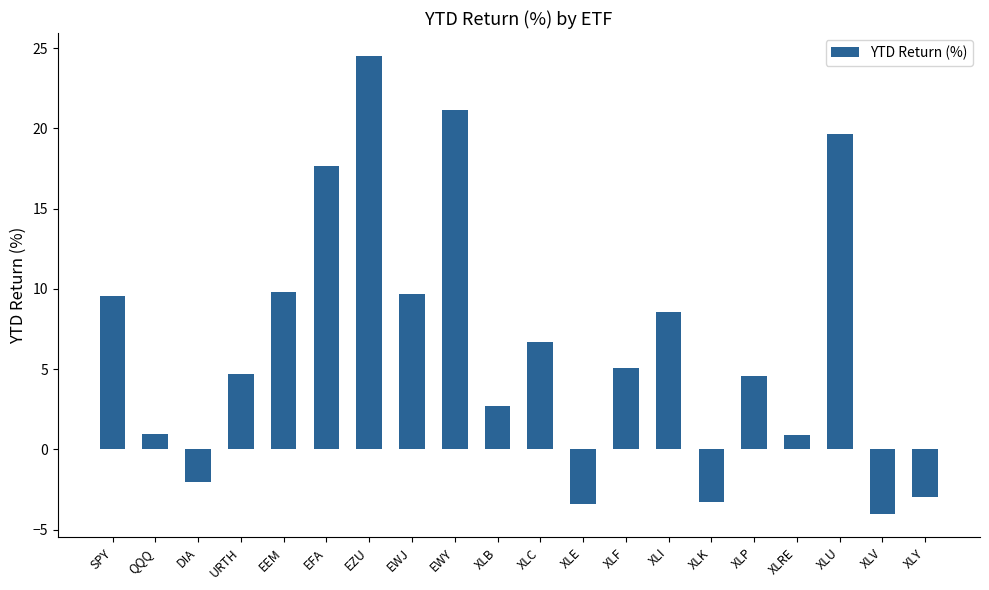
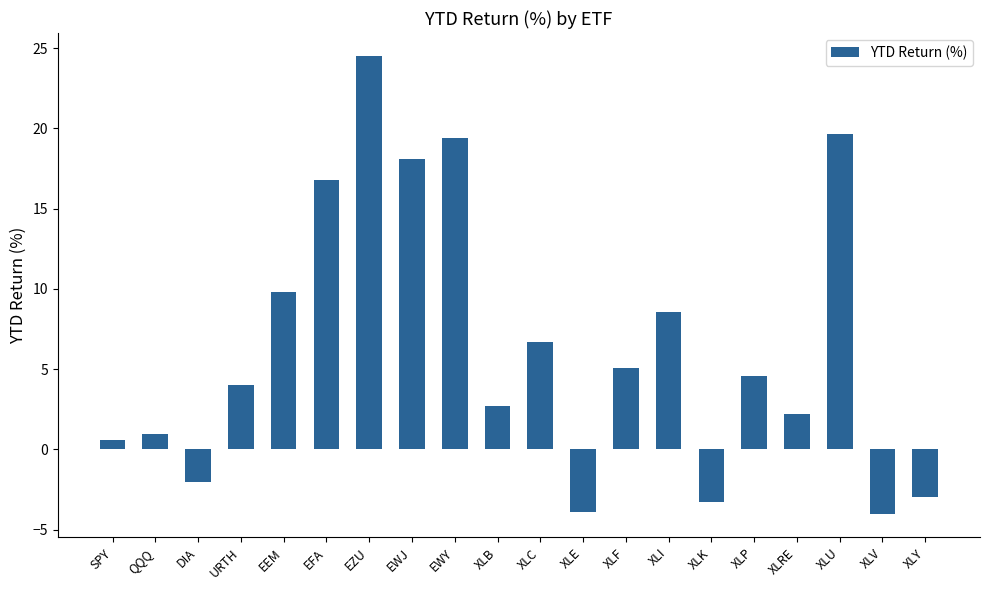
  {
-   "SPY": 9.6,
+   "SPY": 0.6,
    "QQQ": 1.0,
    "DIA": -2.1,
-   "URTH": 4.7,
+   "URTH": 4.0,
    "EEM": 9.8,
-   "EFA": 17.7,
+   "EFA": 16.8,
    "EZU": 24.5,
-   "EWJ": 9.7,
-   "EWY": 21.2,
+   "EWJ": 18.1,
+   "EWY": 19.4,
    "XLB": 2.7,
    "XLC": 6.7,
-   "XLE": -3.4,
+   "XLE": -3.9,
    "XLF": 5.1,
    "XLI": 8.6,
    "XLK": -3.3,
    "XLP": 4.6,
-   "XLRE": 0.9,
+   "XLRE": 2.2,
    "XLU": 19.7,
    "XLV": -4.1,
    "XLY": -2.9
  }
